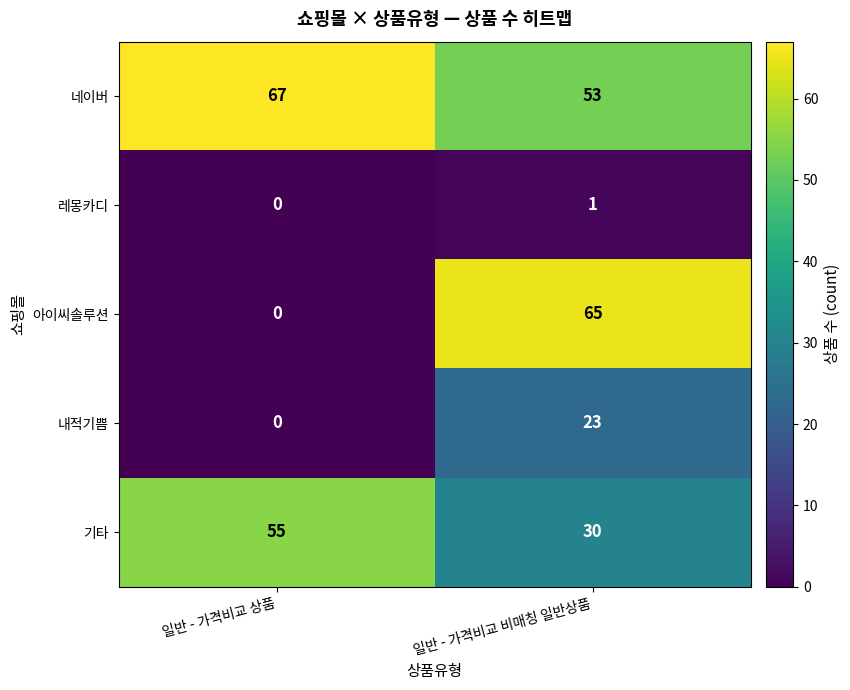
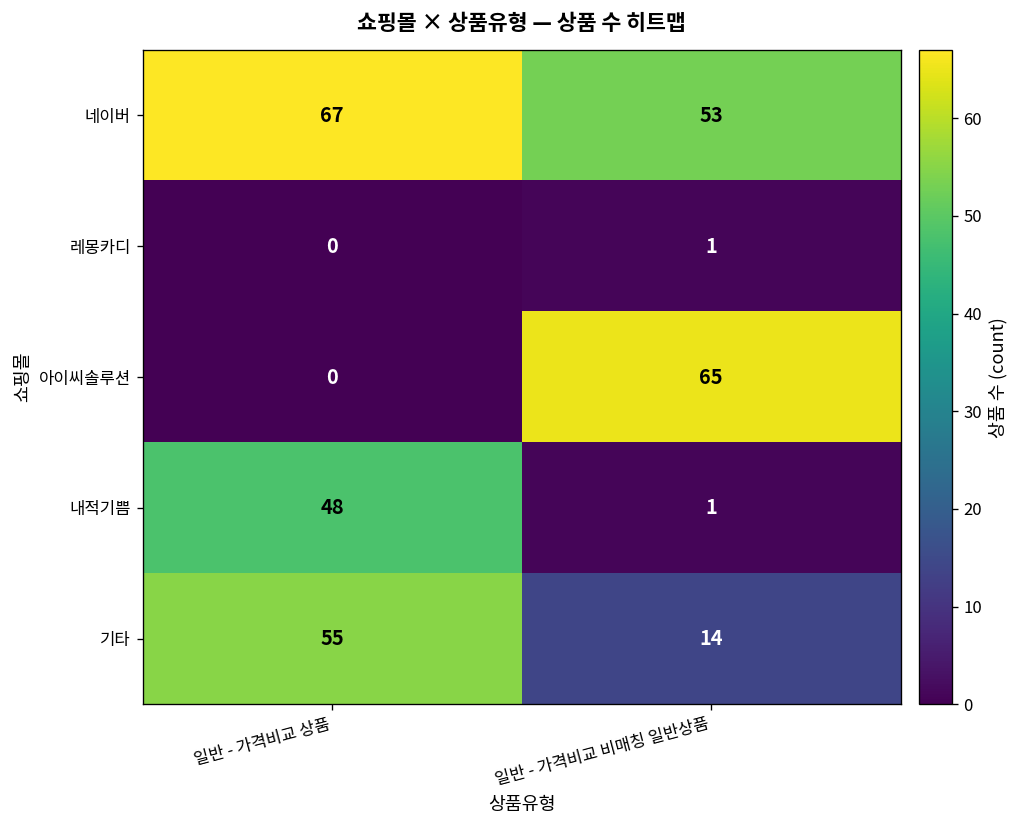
  {
    "네이버": {
      "일반 - 가격비교 상품": 67,
      "일반 - 가격비교 비매칭 일반상품": 53
    },
    "레몽카디": {
      "일반 - 가격비교 상품": 0,
      "일반 - 가격비교 비매칭 일반상품": 1
    },
    "아이씨솔루션": {
      "일반 - 가격비교 상품": 0,
      "일반 - 가격비교 비매칭 일반상품": 65
    },
    "내적기쁨": {
-     "일반 - 가격비교 상품": 0,
-     "일반 - 가격비교 비매칭 일반상품": 23
+     "일반 - 가격비교 상품": 48,
+     "일반 - 가격비교 비매칭 일반상품": 1
    },
    "기타": {
      "일반 - 가격비교 상품": 55,
-     "일반 - 가격비교 비매칭 일반상품": 30
+     "일반 - 가격비교 비매칭 일반상품": 14
    }
  }
